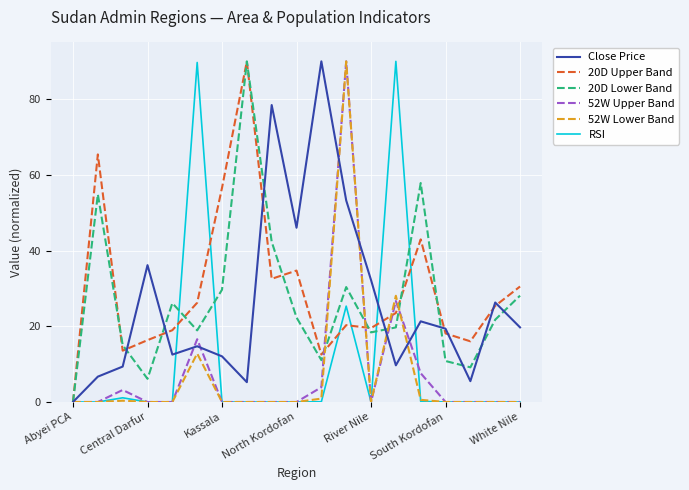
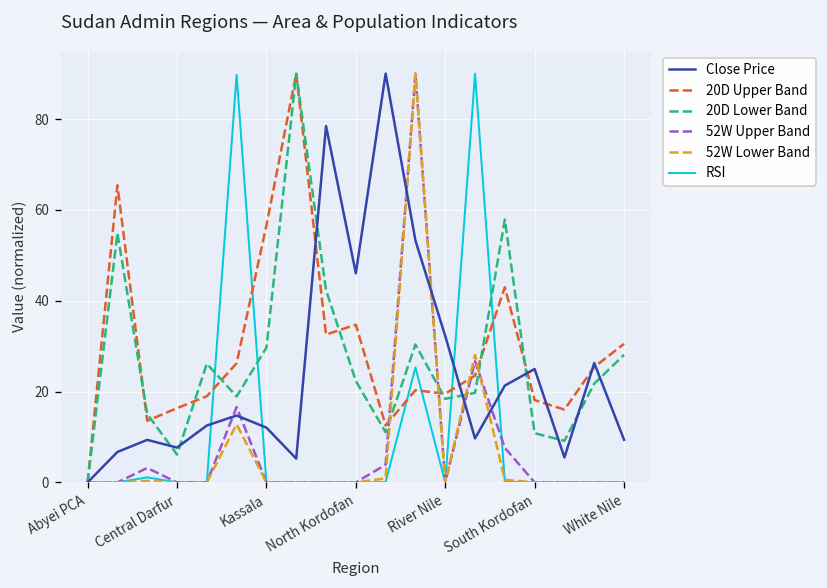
  {
    "Close Price": {
-     "Central Darfur": 36,
+     "Central Darfur": 8,
      "Kassala": 12,
      "North Kordofan": 46,
      "River Nile": 32,
-     "South Kordofan": 19,
-     "White Nile": 20
+     "South Kordofan": 25,
+     "White Nile": 9
    },
    "20D Upper Band": {
      "Central Darfur": 16,
      "Kassala": 57,
      "North Kordofan": 35,
      "River Nile": 20,
      "South Kordofan": 18,
      "White Nile": 31
    },
    "20D Lower Band": {
      "Central Darfur": 6,
      "Kassala": 30,
      "North Kordofan": 22,
      "River Nile": 18,
      "South Kordofan": 11,
      "White Nile": 28
    }
  }
